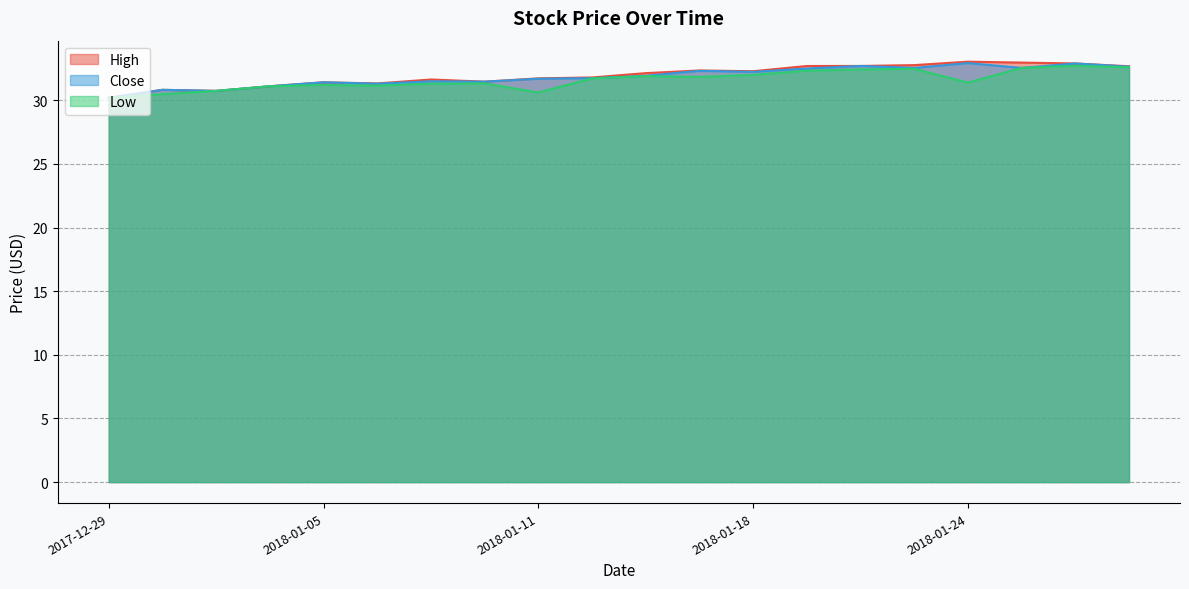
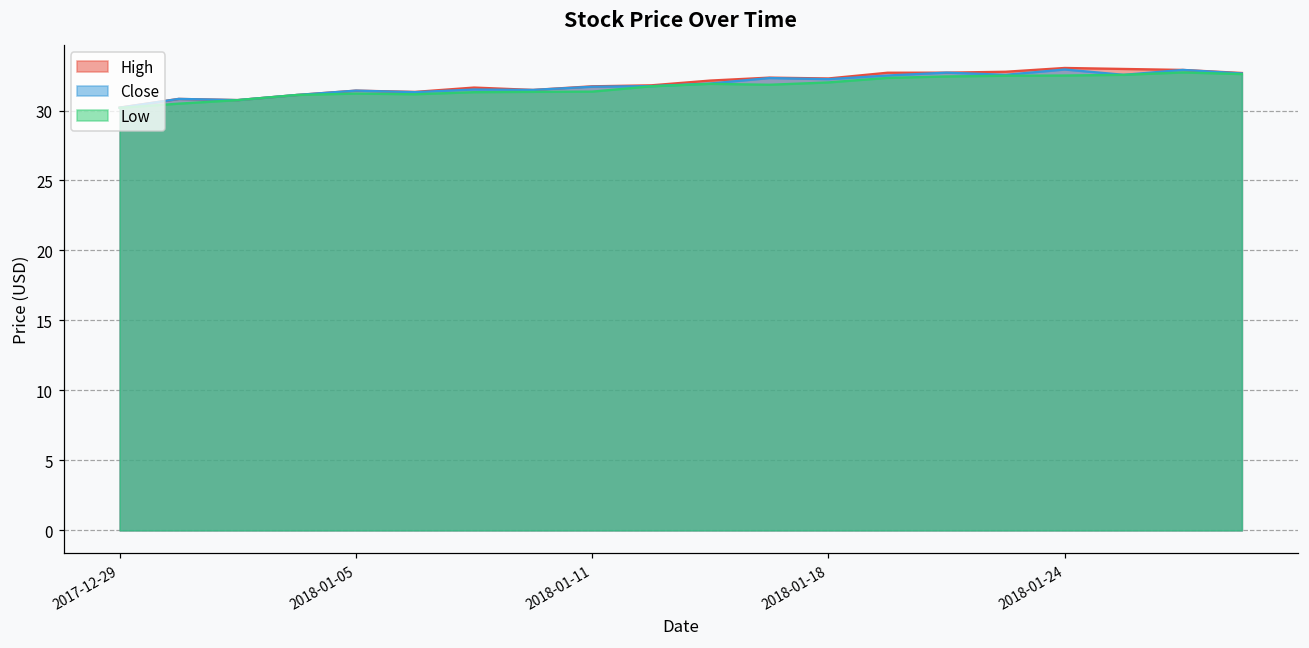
  {
    "Low": {
      "2018-01-05": 31.2,
-     "2018-01-11": 30.6,
+     "2018-01-11": 31.4,
      "2018-01-18": 32.0,
-     "2018-01-24": 31.4
+     "2018-01-24": 32.5
    }
  }
